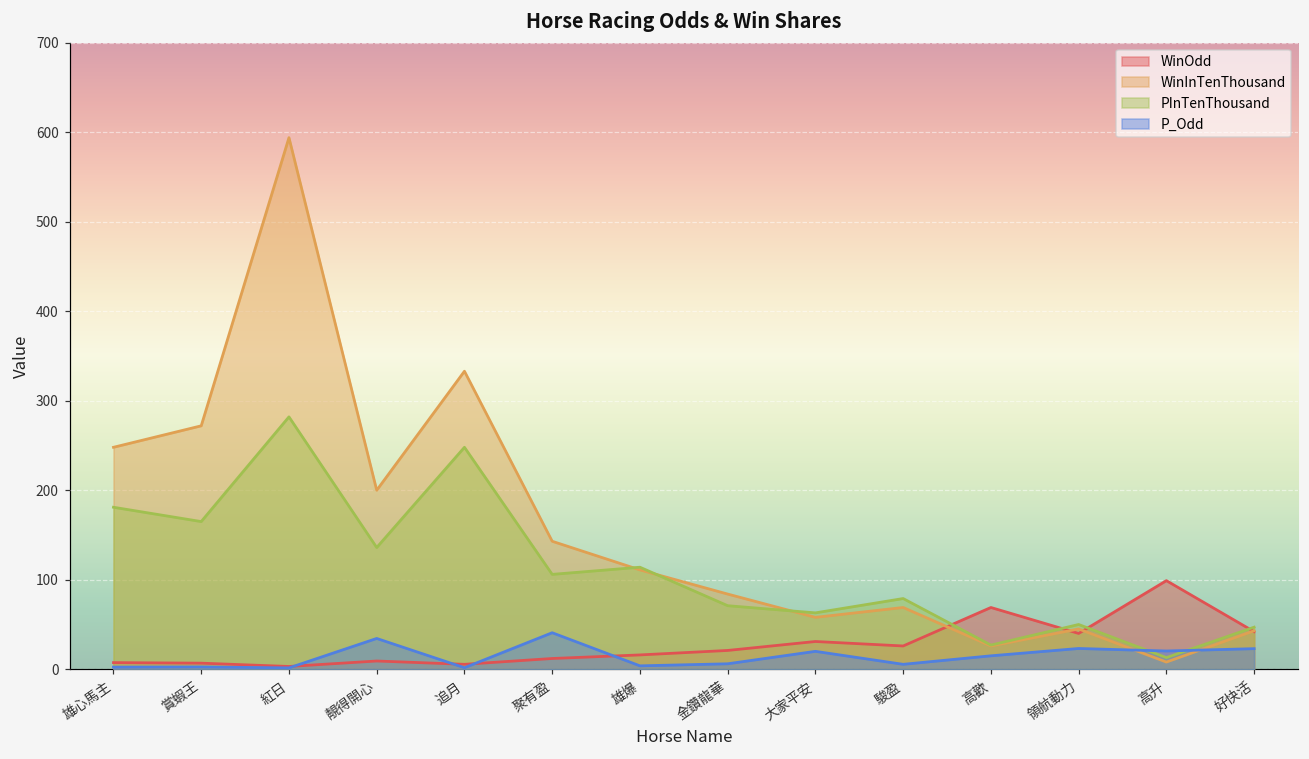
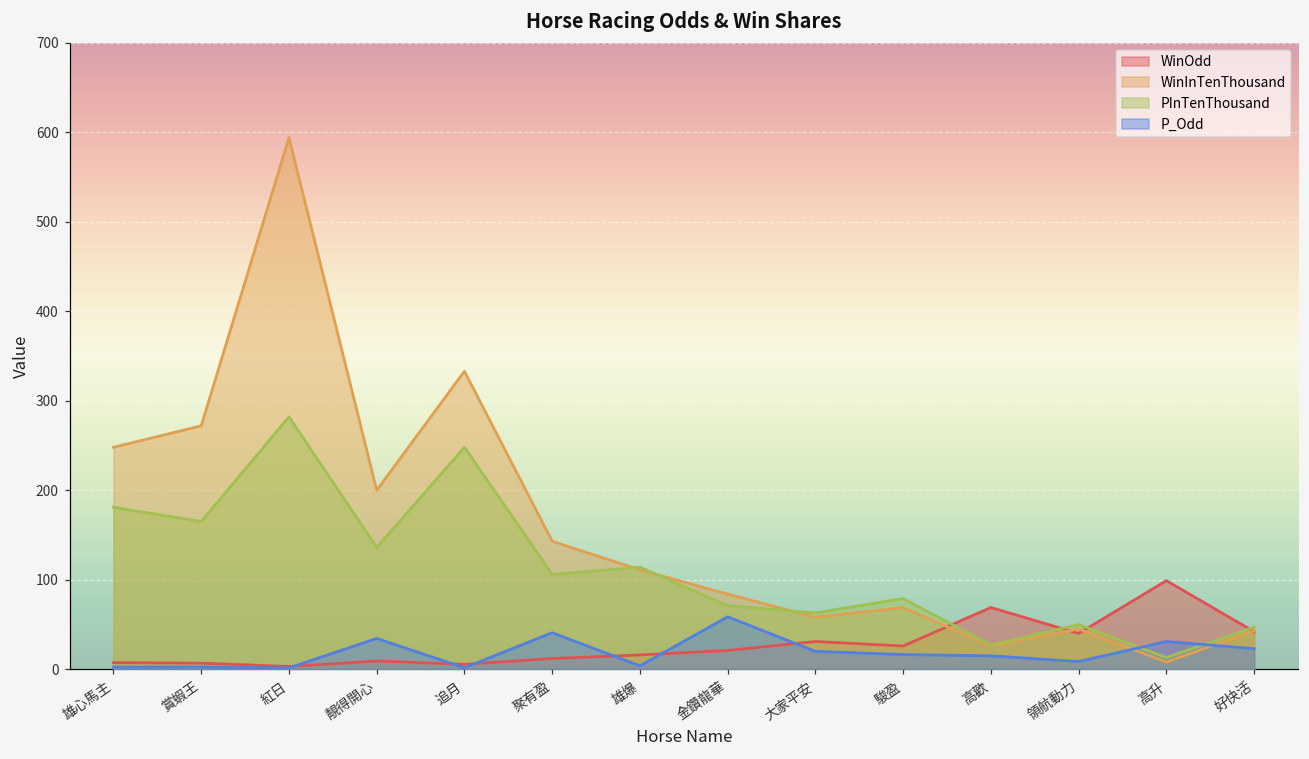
  {
    "P_Odd": {
      "雄心馬主": 0,
      "賞蝦王": 0,
      "靚得開心": 30,
      "追月": 0,
      "聚有盈": 40,
      "雄爆": 0,
-     "金鑽龍華": 10,
+     "金鑽龍華": 60,
      "大家平安": 20,
-     "駿盈": 10,
+     "駿盈": 20,
      "高歡": 20,
-     "領航動力": 20,
-     "高升": 20,
+     "領航動力": 10,
+     "高升": 30,
      "好快活": 20
    }
  }
